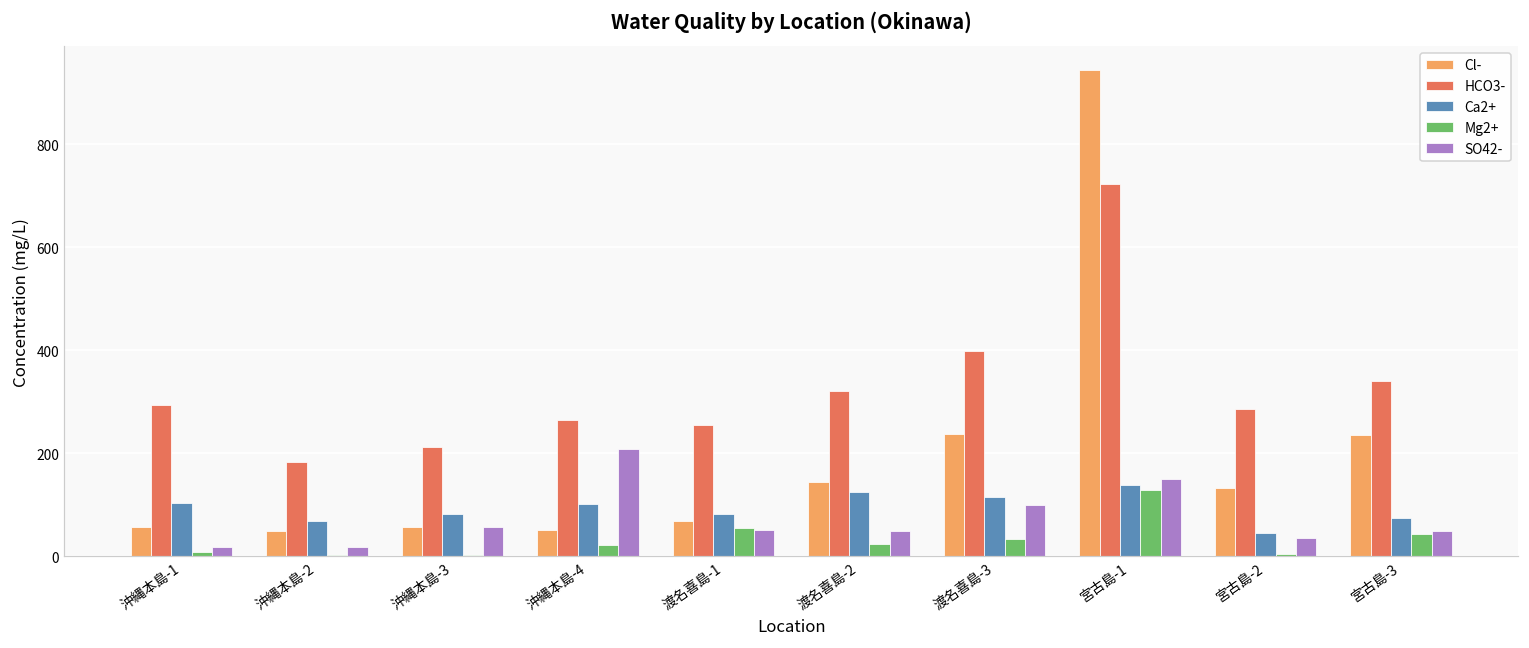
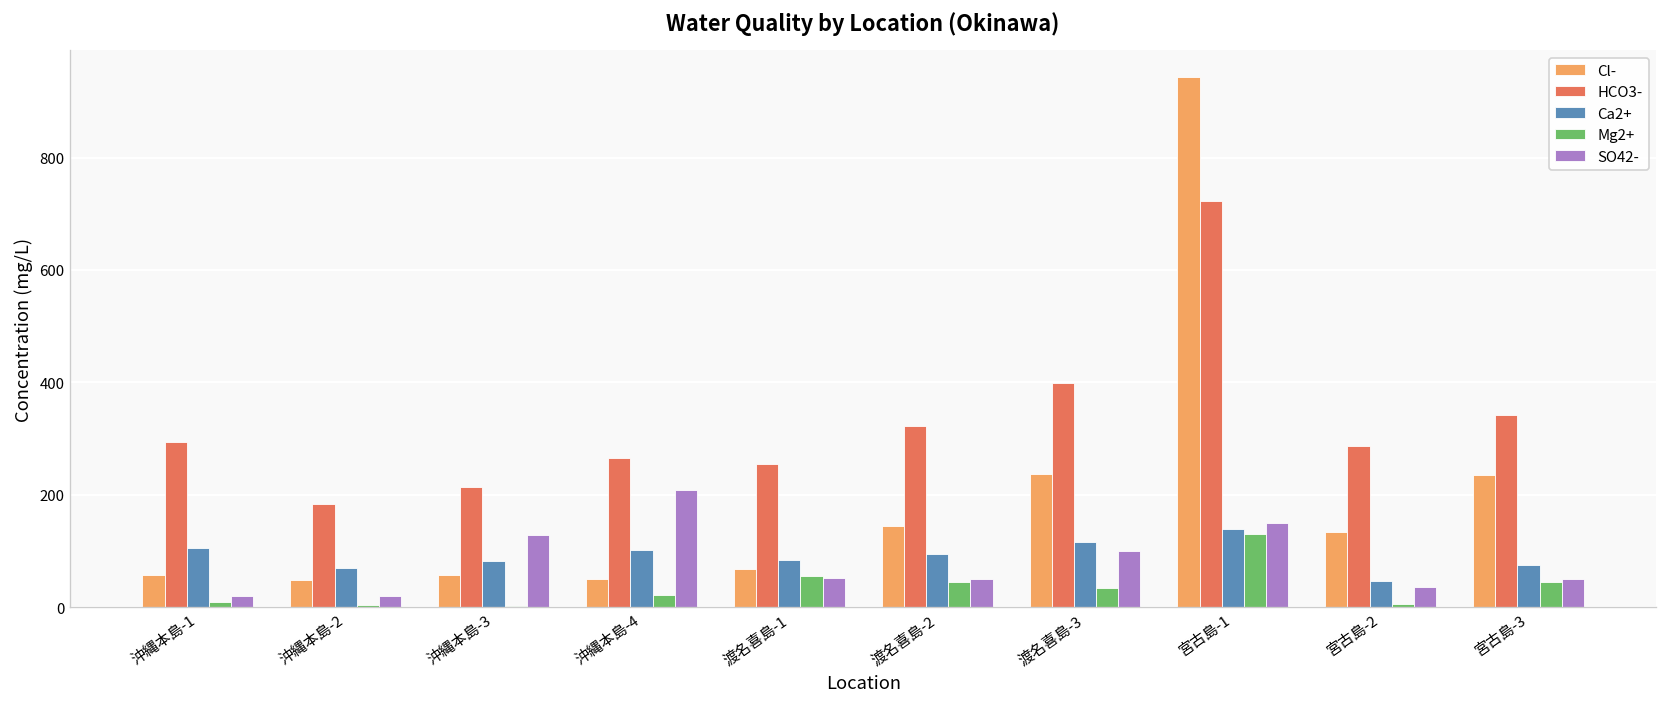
  {
    "Ca2+": {
      "沖縄本島-1": 100,
      "沖縄本島-2": 70,
      "沖縄本島-3": 80,
      "沖縄本島-4": 100,
      "渡名喜島-1": 80,
-     "渡名喜島-2": 130,
+     "渡名喜島-2": 100,
      "渡名喜島-3": 120,
      "宮古島-1": 140,
      "宮古島-2": 50,
      "宮古島-3": 80
    },
    "Mg2+": {
      "沖縄本島-1": 10,
      "沖縄本島-4": 20,
      "渡名喜島-1": 50,
-     "渡名喜島-2": 20,
+     "渡名喜島-2": 40,
      "渡名喜島-3": 30,
      "宮古島-1": 130,
      "宮古島-3": 40
    },
    "SO42-": {
      "沖縄本島-1": 20,
      "沖縄本島-2": 20,
-     "沖縄本島-3": 60,
+     "沖縄本島-3": 130,
      "沖縄本島-4": 210,
      "渡名喜島-1": 50,
      "渡名喜島-2": 50,
      "渡名喜島-3": 100,
      "宮古島-1": 150,
      "宮古島-2": 40,
      "宮古島-3": 50
    }
  }
